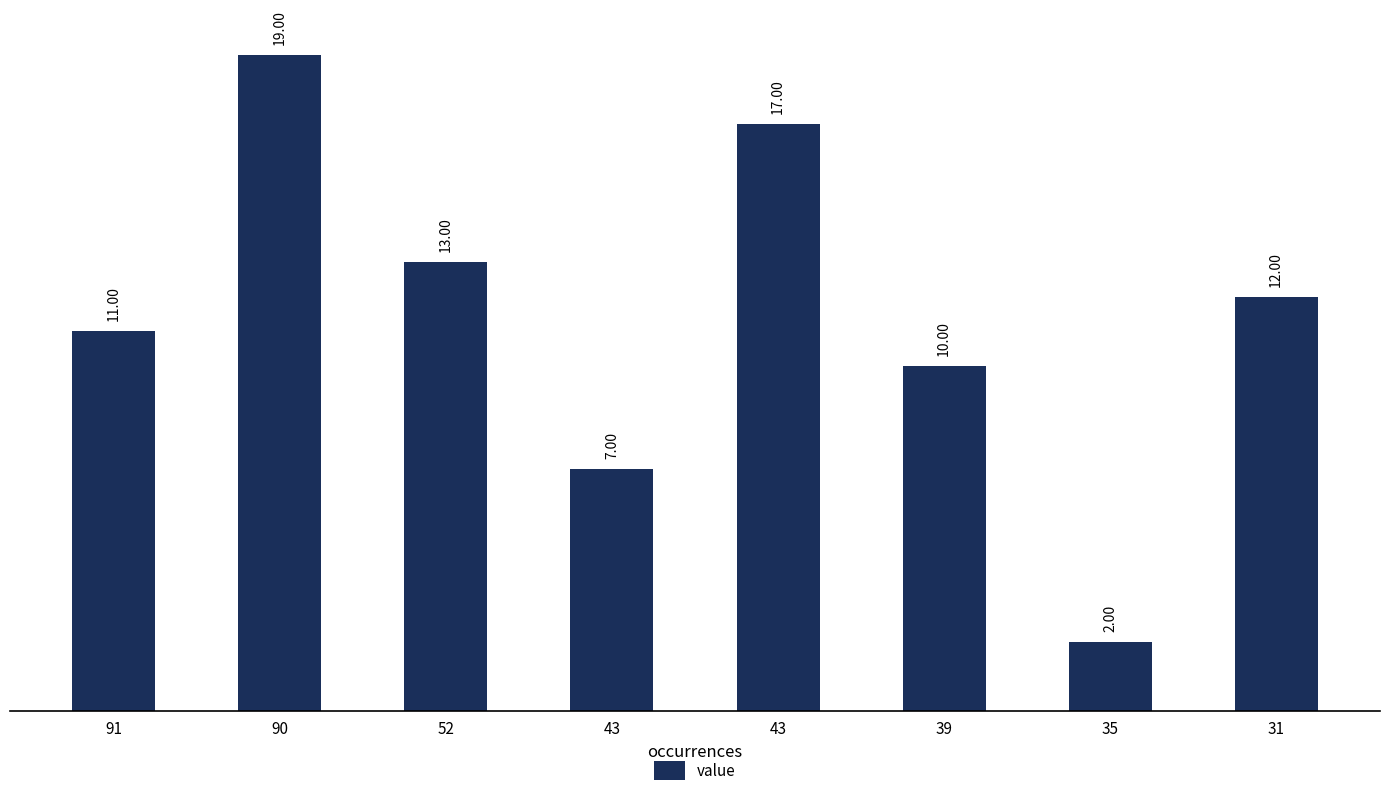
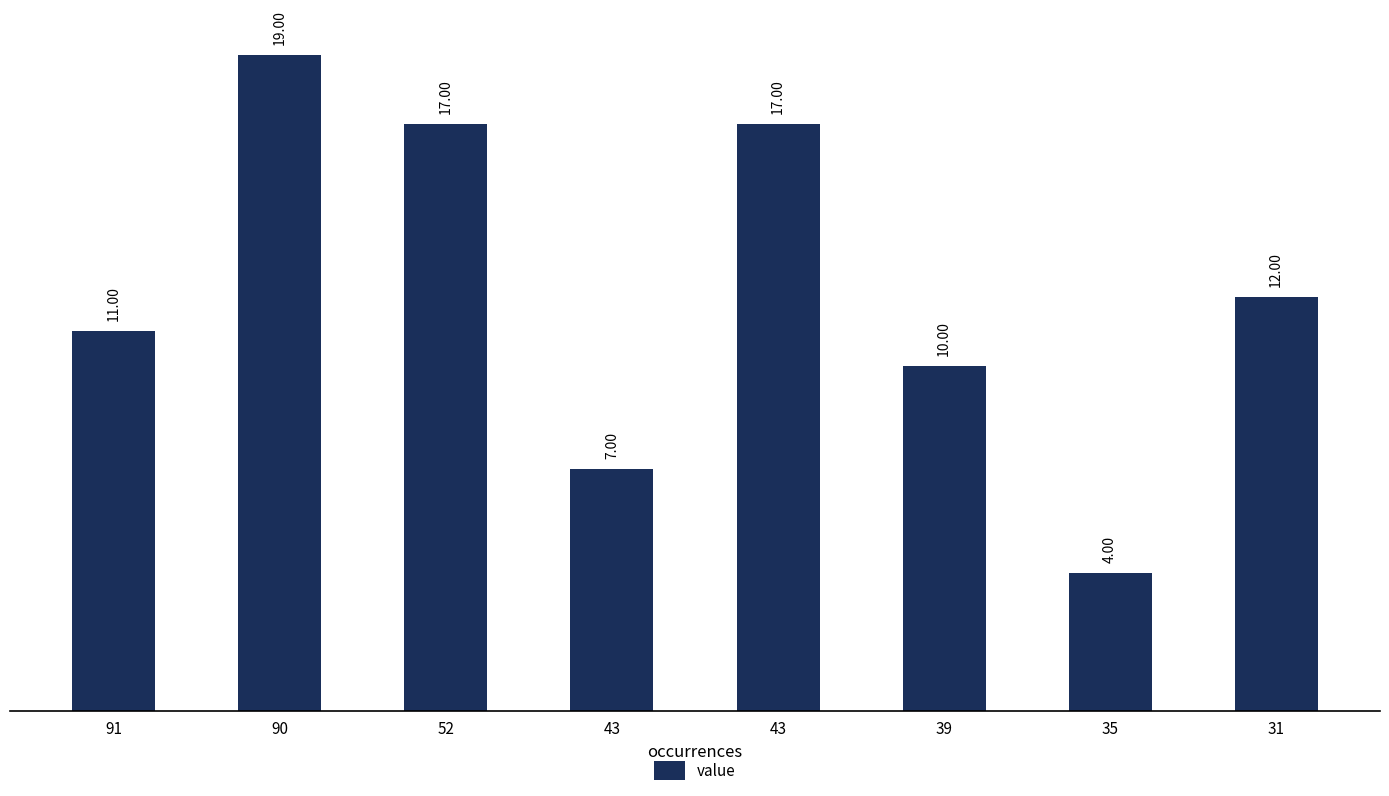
  {
    "91": 11.00,
    "90": 19.00,
-   "52": 13.00,
+   "52": 17.00,
    "39": 10.00,
-   "35": 2.00,
+   "35": 4.00,
    "31": 12.00
  }
